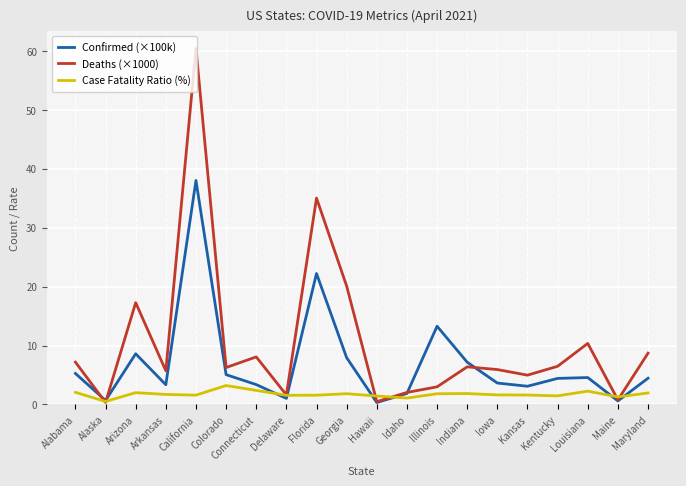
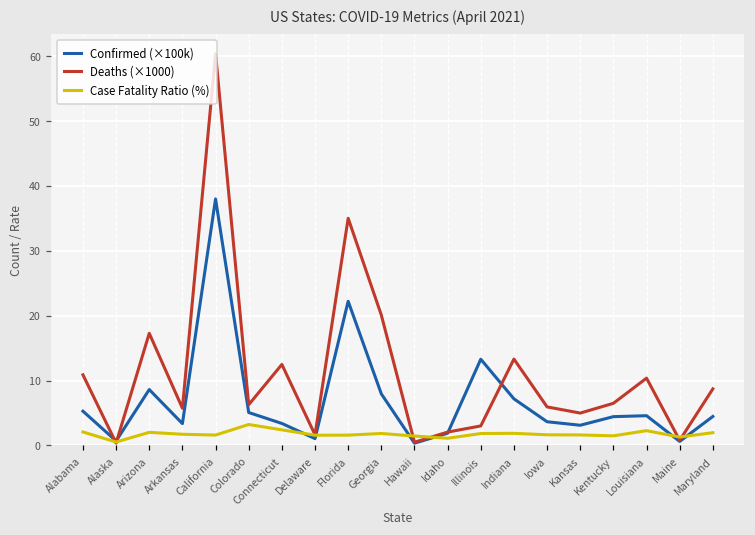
  {
    "Confirmed (×100k)": {
      "Alabama": 5,
      "Arizona": 9,
      "Arkansas": 3,
      "California": 38,
      "Colorado": 5,
      "Connecticut": 3,
      "Delaware": 1,
      "Florida": 22,
      "Georgia": 8,
      "Illinois": 13,
      "Indiana": 7,
      "Iowa": 4,
      "Kansas": 3,
      "Kentucky": 4,
      "Louisiana": 5,
      "Maryland": 4
    },
    "Deaths (×1000)": {
-     "Alabama": 7,
+     "Alabama": 11,
      "Arizona": 17,
      "Arkansas": 6,
      "Colorado": 6,
-     "Connecticut": 8,
+     "Connecticut": 12,
      "Florida": 35,
      "Georgia": 20,
      "Illinois": 3,
-     "Indiana": 6,
+     "Indiana": 13,
      "Iowa": 6,
      "Kansas": 5,
      "Kentucky": 6,
      "Louisiana": 10,
      "Maryland": 9
    },
    "Case Fatality Ratio (%)": {
      "Alabama": 2,
      "Arizona": 2,
      "Arkansas": 2,
      "California": 2,
      "Colorado": 3,
      "Connecticut": 2,
      "Florida": 2,
      "Georgia": 2,
      "Hawaii": 1,
      "Idaho": 1,
      "Illinois": 2,
      "Indiana": 2,
      "Iowa": 2,
      "Kansas": 2,
      "Kentucky": 1,
      "Louisiana": 2,
      "Maine": 1,
      "Maryland": 2
    }
  }
